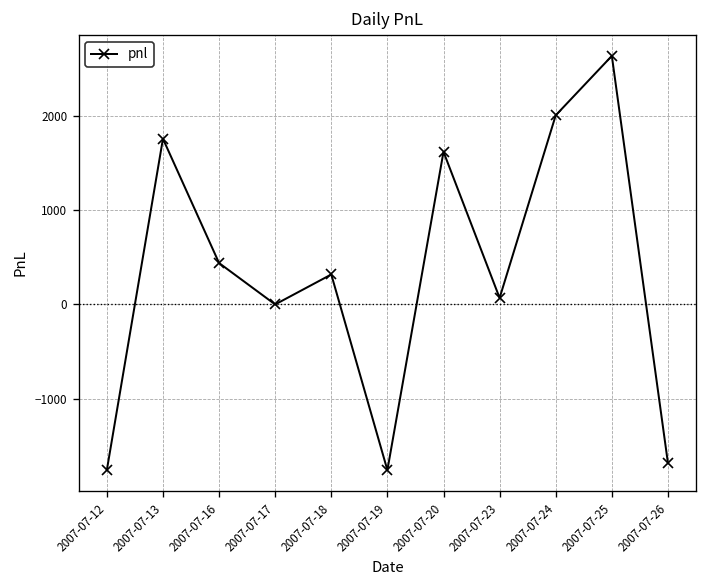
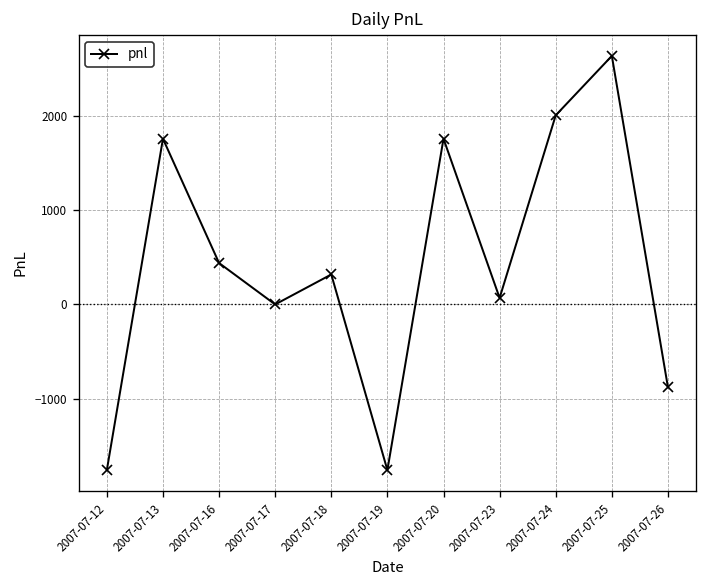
  {
    "2007-07-12": -1800,
    "2007-07-13": 1800,
    "2007-07-16": 400,
    "2007-07-17": 0,
    "2007-07-18": 300,
    "2007-07-19": -1800,
-   "2007-07-20": 1600,
+   "2007-07-20": 1800,
    "2007-07-23": 100,
    "2007-07-24": 2000,
    "2007-07-25": 2600,
-   "2007-07-26": -1700
+   "2007-07-26": -900
  }
